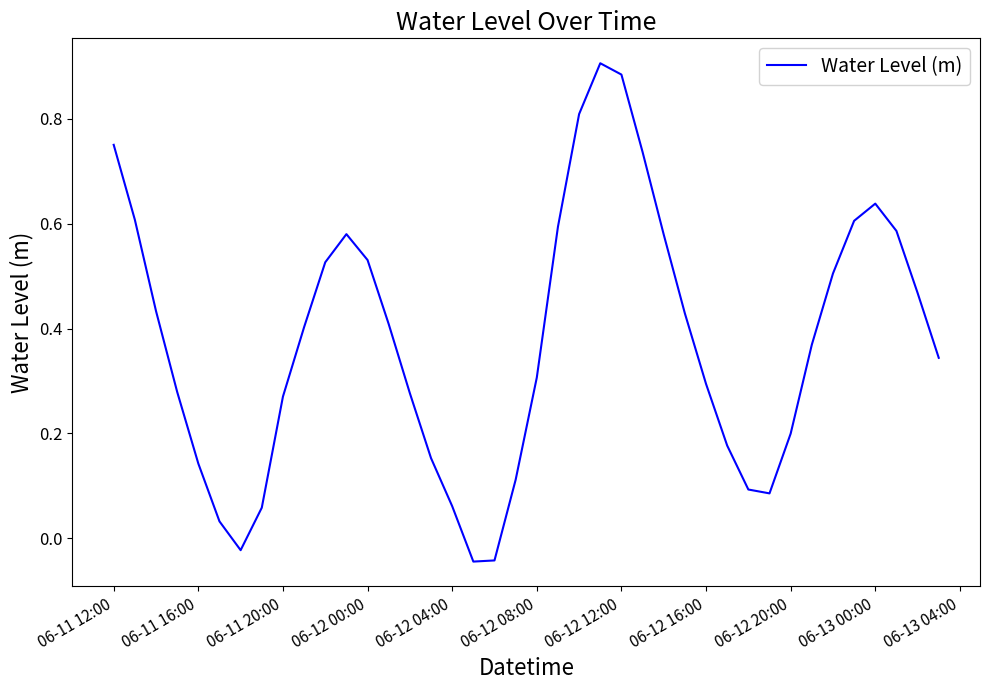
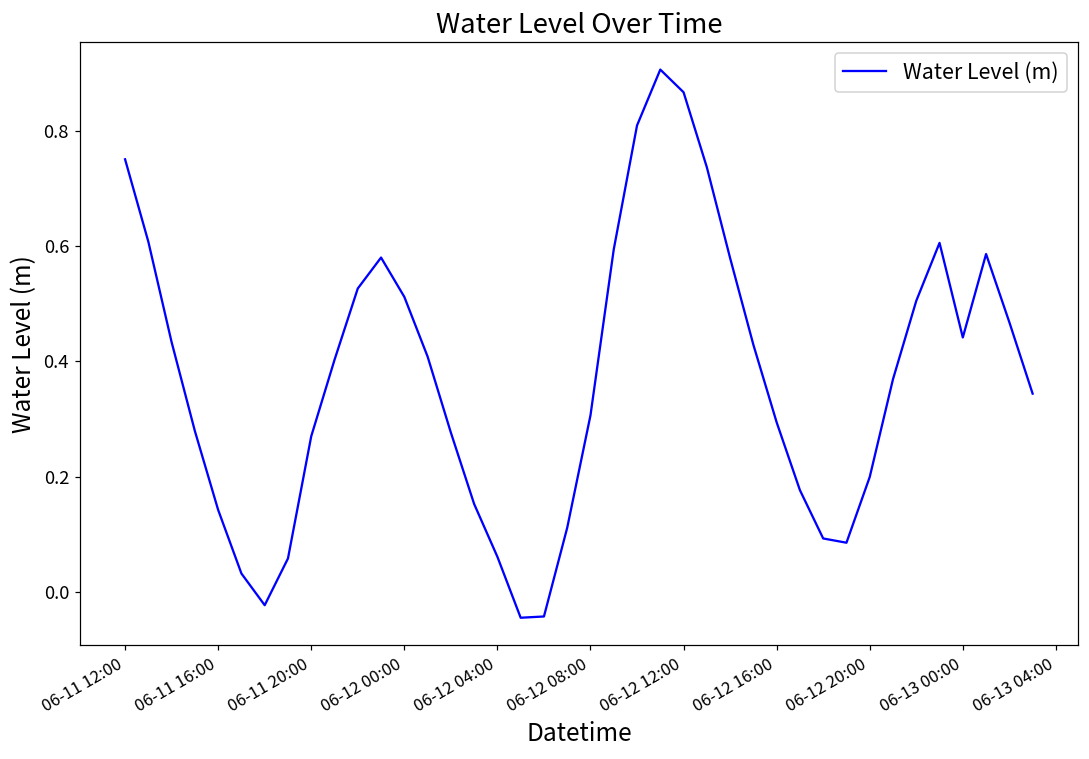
  {
    "06-11 12:00": 0.75,
    "06-11 16:00": 0.14,
    "06-11 20:00": 0.27,
-   "06-12 00:00": 0.53,
+   "06-12 00:00": 0.51,
    "06-12 04:00": 0.06,
    "06-12 08:00": 0.31,
-   "06-12 12:00": 0.88,
+   "06-12 12:00": 0.87,
    "06-12 16:00": 0.29,
    "06-12 20:00": 0.20,
-   "06-13 00:00": 0.64
+   "06-13 00:00": 0.44
  }
